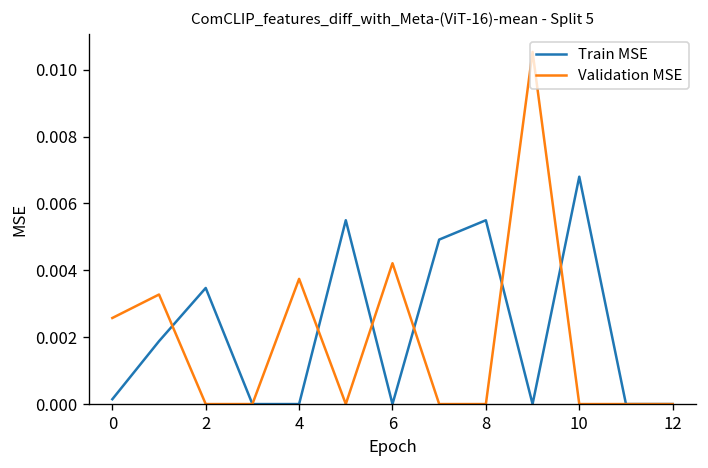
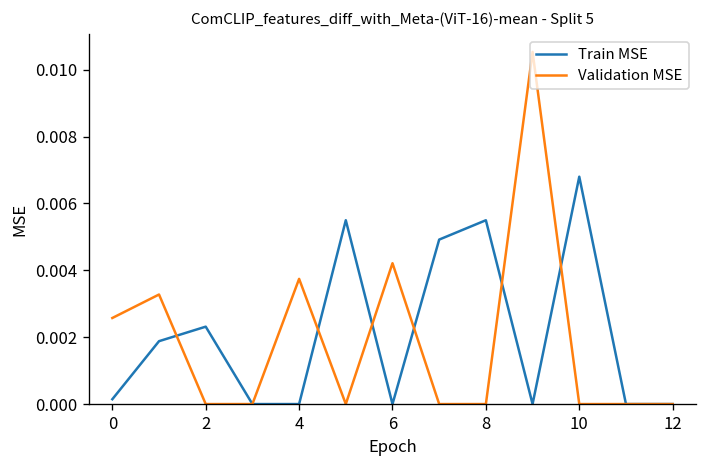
  {
    "Train MSE": {
      "0": 0.0001,
-     "2": 0.0035,
+     "2": 0.0023,
      "4": 0.0000,
      "6": 0.0000,
      "8": 0.0055,
      "10": 0.0068
    },
    "Validation MSE": {
      "0": 0.0026,
      "2": 0.0000,
      "4": 0.0037,
      "6": 0.0042,
      "8": 0.0000,
      "10": 0.0000
    }
  }
